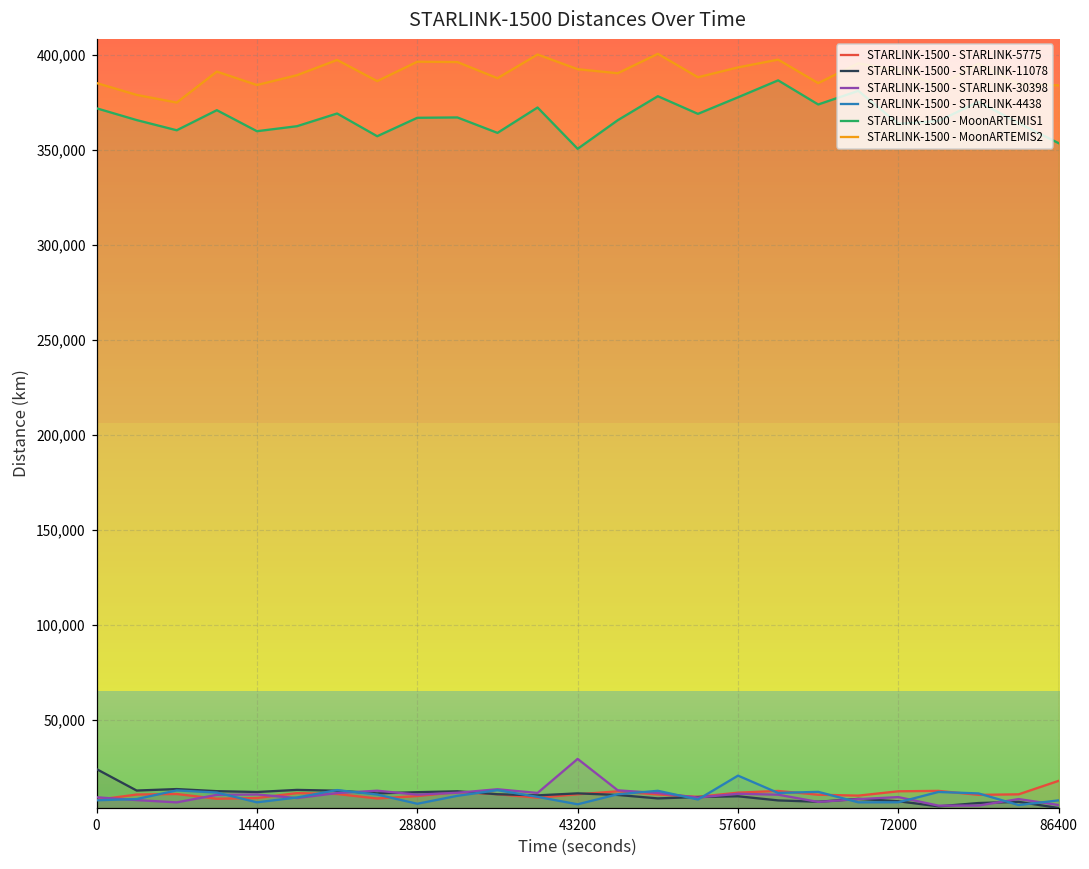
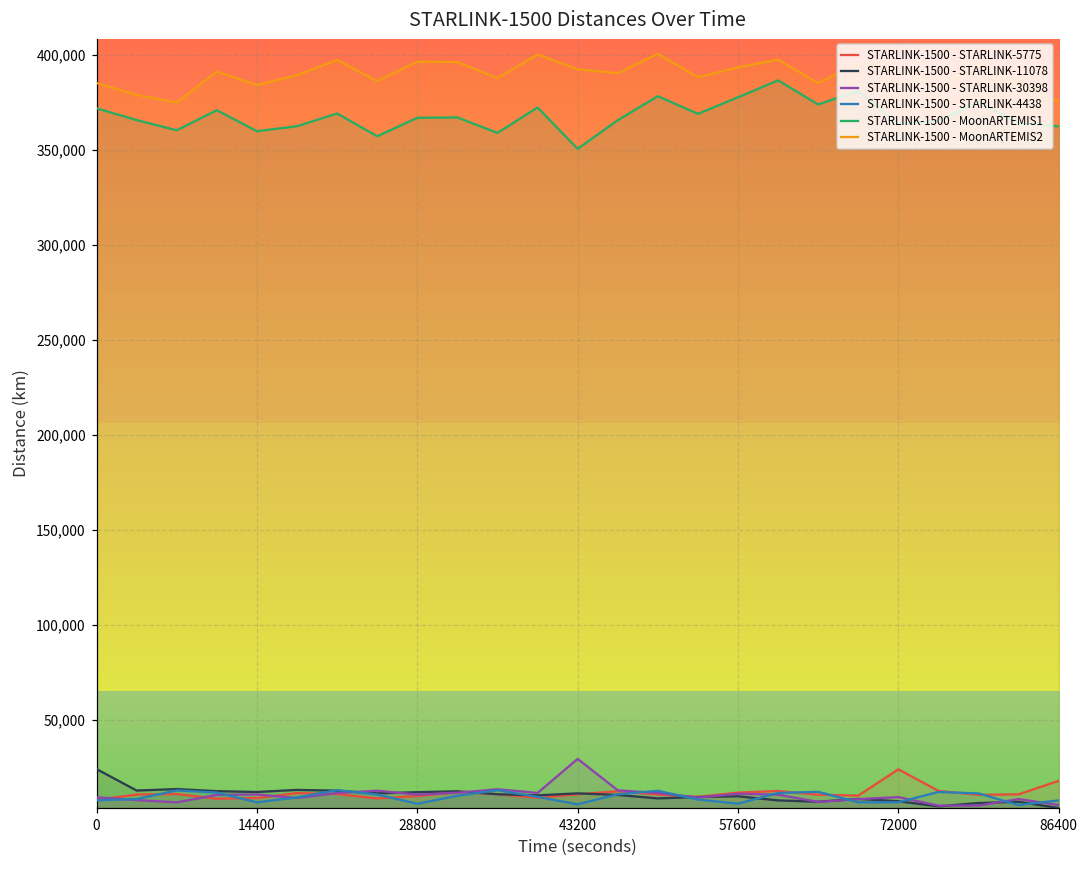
  {
    "STARLINK-1500 - STARLINK-5775": {
      "14400": "9,000",
-     "72000": "12,000",
+     "72000": "24,000",
      "86400": "18,000"
    },
    "STARLINK-1500 - STARLINK-11078": {
      "0": "24,000",
      "86400": "4,000"
    },
    "STARLINK-1500 - STARLINK-30398": {
      "43200": "29,000",
      "72000": "9,000",
      "86400": "5,000"
    },
    "STARLINK-1500 - STARLINK-4438": {
      "14400": "7,000",
      "28800": "6,000",
      "43200": "6,000",
-     "57600": "21,000",
+     "57600": "6,000",
      "86400": "8,000"
    },
    "STARLINK-1500 - MoonARTEMIS1": {
      "0": "372,000",
      "14400": "360,000",
      "28800": "367,000",
      "43200": "351,000",
      "57600": "378,000",
-     "86400": "354,000"
+     "86400": "363,000"
    },
    "STARLINK-1500 - MoonARTEMIS2": {
      "0": "385,000",
      "14400": "384,000",
      "28800": "397,000",
      "43200": "393,000",
      "57600": "394,000",
-     "86400": "384,000"
+     "86400": "376,000"
    }
  }
